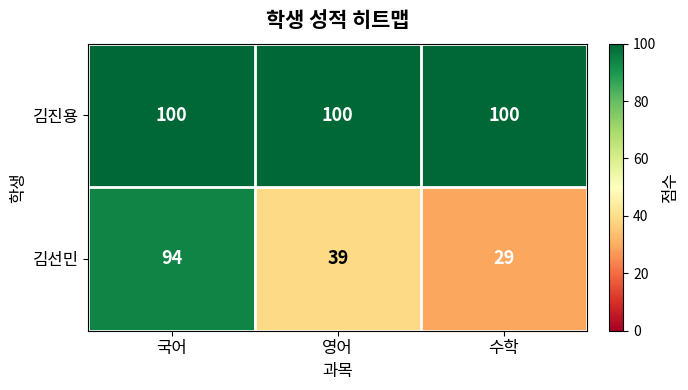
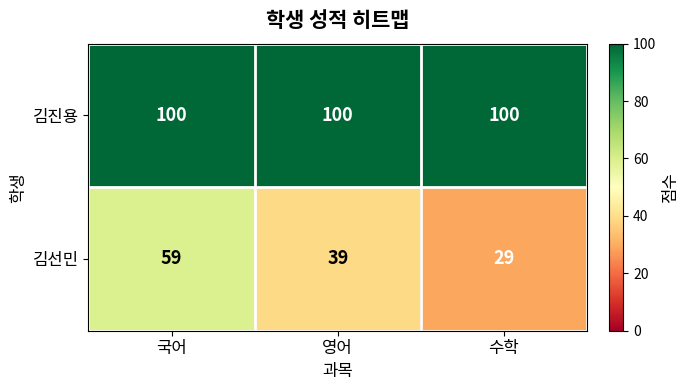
  {
    "김진용": {
      "국어": 100,
      "영어": 100,
      "수학": 100
    },
    "김선민": {
-     "국어": 94,
+     "국어": 59,
      "영어": 39,
      "수학": 29
    }
  }
